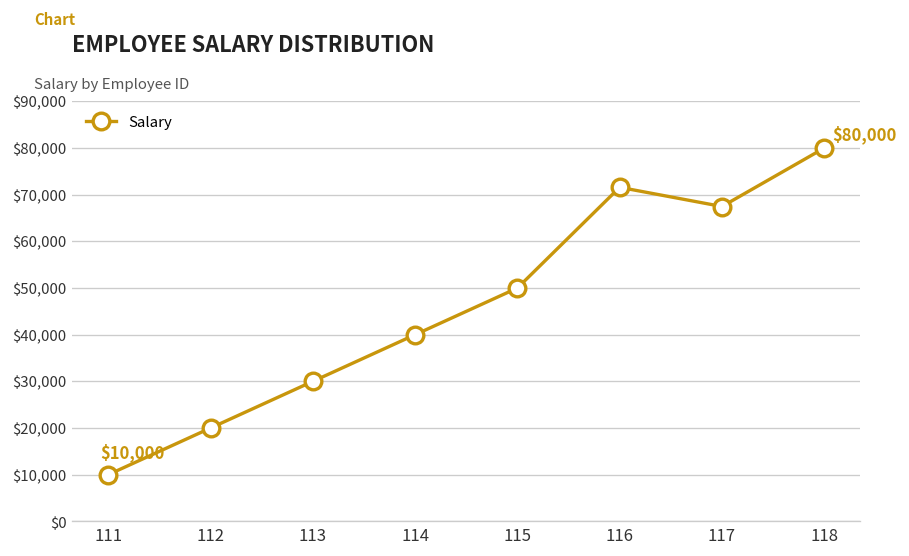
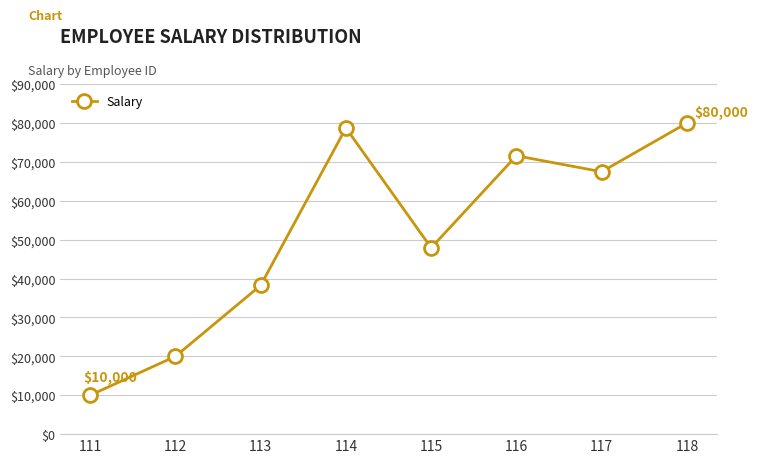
  {
    "112": "$20,000",
-   "113": "$30,000",
-   "114": "$40,000",
-   "115": "$50,000",
+   "113": "$38,000",
+   "114": "$79,000",
+   "115": "$48,000",
    "116": "$72,000",
    "117": "$67,000"
  }
